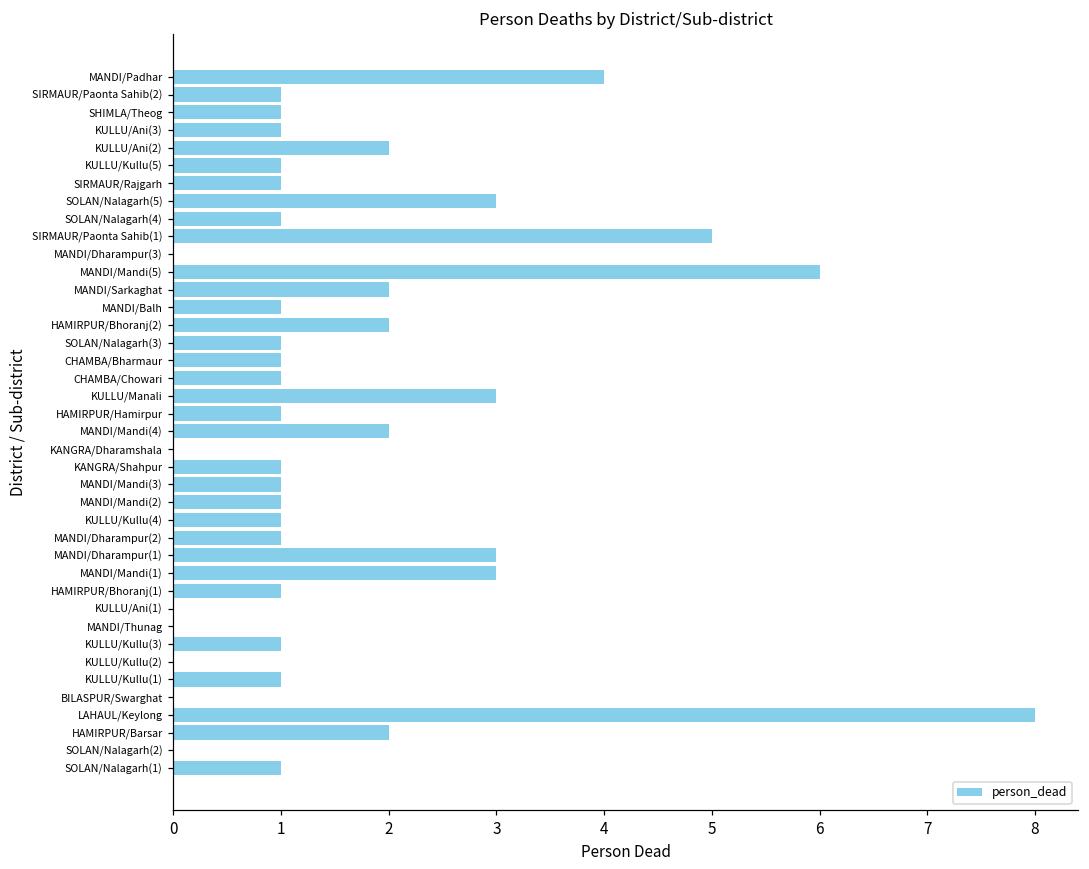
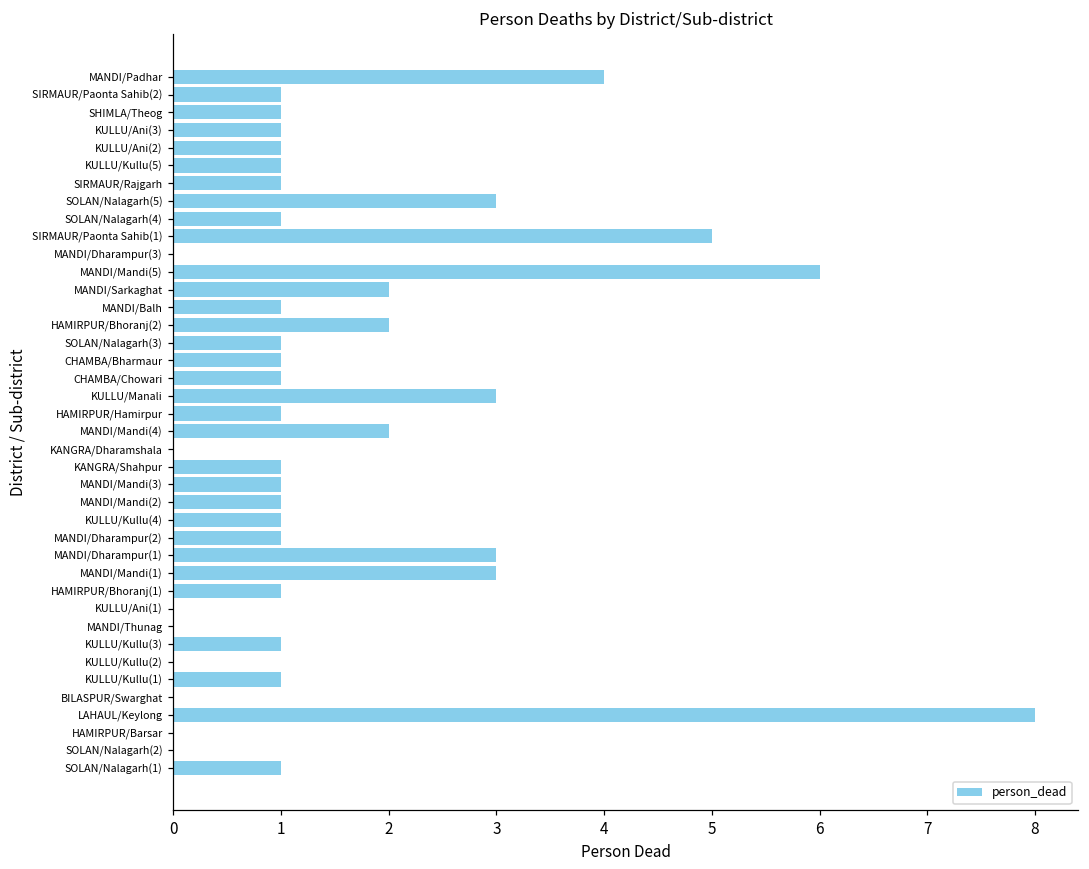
  {
    "MANDI/Padhar": 4,
    "SIRMAUR/Paonta Sahib(2)": 1,
    "SHIMLA/Theog": 1,
    "KULLU/Ani(3)": 1,
-   "KULLU/Ani(2)": 2,
+   "KULLU/Ani(2)": 1,
    "KULLU/Kullu(5)": 1,
    "SIRMAUR/Rajgarh": 1,
    "SOLAN/Nalagarh(5)": 3,
    "SOLAN/Nalagarh(4)": 1,
    "SIRMAUR/Paonta Sahib(1)": 5,
    "MANDI/Dharampur(3)": 0,
    "MANDI/Mandi(5)": 6,
    "MANDI/Sarkaghat": 2,
    "MANDI/Balh": 1,
    "HAMIRPUR/Bhoranj(2)": 2,
    "SOLAN/Nalagarh(3)": 1,
    "CHAMBA/Bharmaur": 1,
    "CHAMBA/Chowari": 1,
    "KULLU/Manali": 3,
    "HAMIRPUR/Hamirpur": 1,
    "MANDI/Mandi(4)": 2,
    "KANGRA/Dharamshala": 0,
    "KANGRA/Shahpur": 1,
    "MANDI/Mandi(3)": 1,
    "MANDI/Mandi(2)": 1,
    "KULLU/Kullu(4)": 1,
    "MANDI/Dharampur(2)": 1,
    "MANDI/Dharampur(1)": 3,
    "MANDI/Mandi(1)": 3,
    "HAMIRPUR/Bhoranj(1)": 1,
    "KULLU/Ani(1)": 0,
    "MANDI/Thunag": 0,
    "KULLU/Kullu(3)": 1,
    "KULLU/Kullu(2)": 0,
    "KULLU/Kullu(1)": 1,
    "BILASPUR/Swarghat": 0,
    "LAHAUL/Keylong": 8,
-   "HAMIRPUR/Barsar": 2,
+   "HAMIRPUR/Barsar": 0,
    "SOLAN/Nalagarh(2)": 0,
    "SOLAN/Nalagarh(1)": 1
  }
